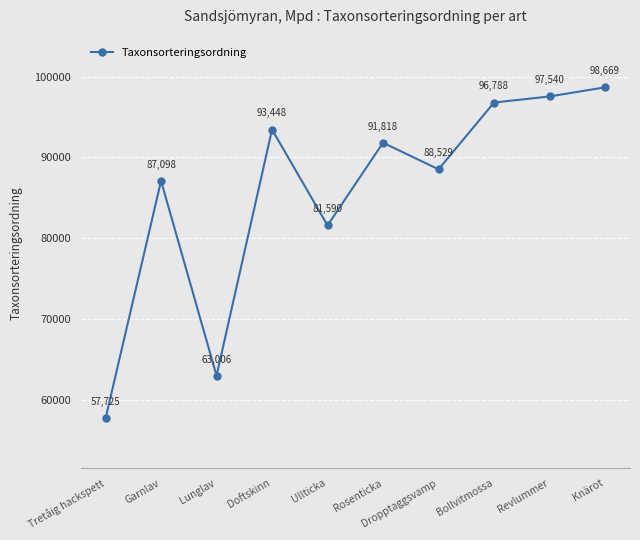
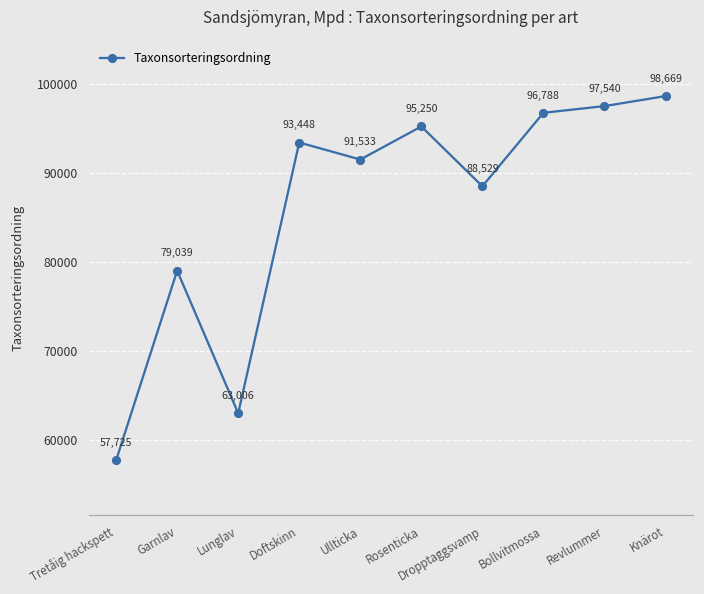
  {
    "Tretåig hackspett": "57,725",
-   "Garnlav": "87,098",
+   "Garnlav": "79,039",
    "Lunglav": "63,006",
    "Doftskinn": "93,448",
-   "Ullticka": "81,590",
-   "Rosenticka": "91,818",
+   "Ullticka": "91,533",
+   "Rosenticka": "95,250",
    "Dropptaggsvamp": "88,529",
    "Bollvitmossa": "96,788",
    "Revlummer": "97,540",
    "Knärot": "98,669"
  }
